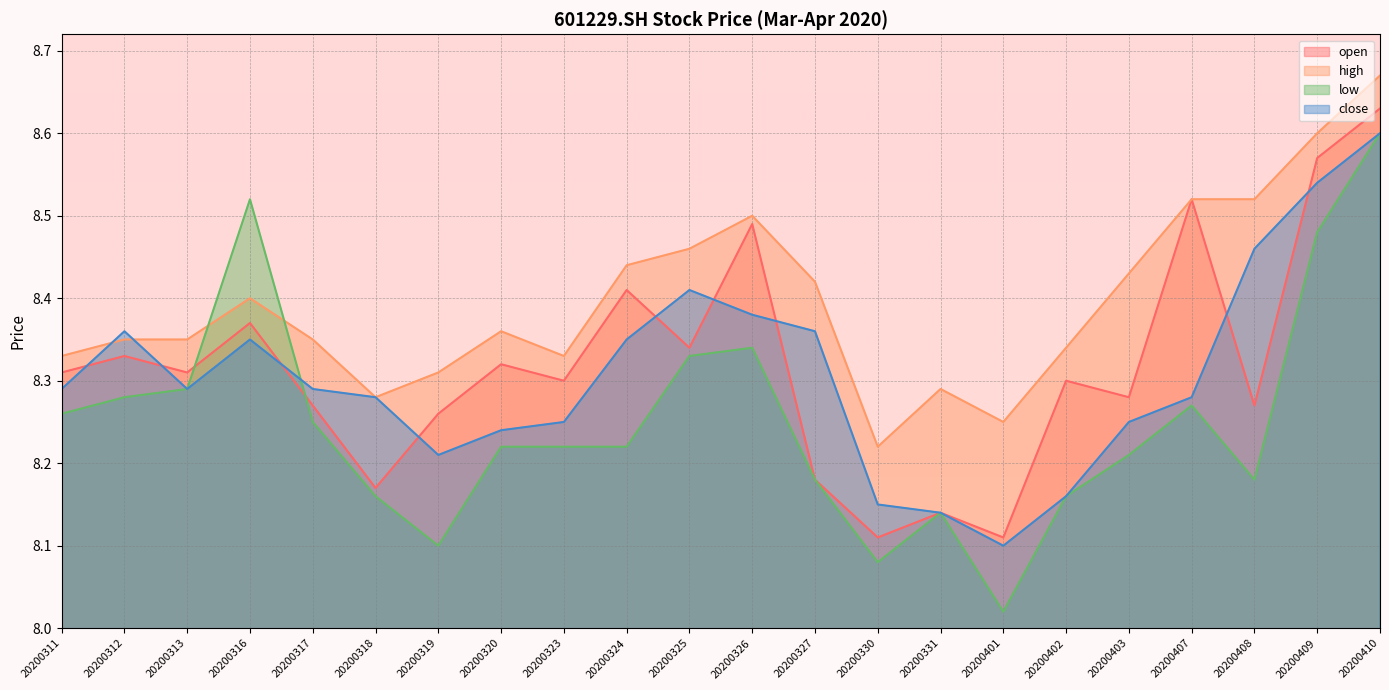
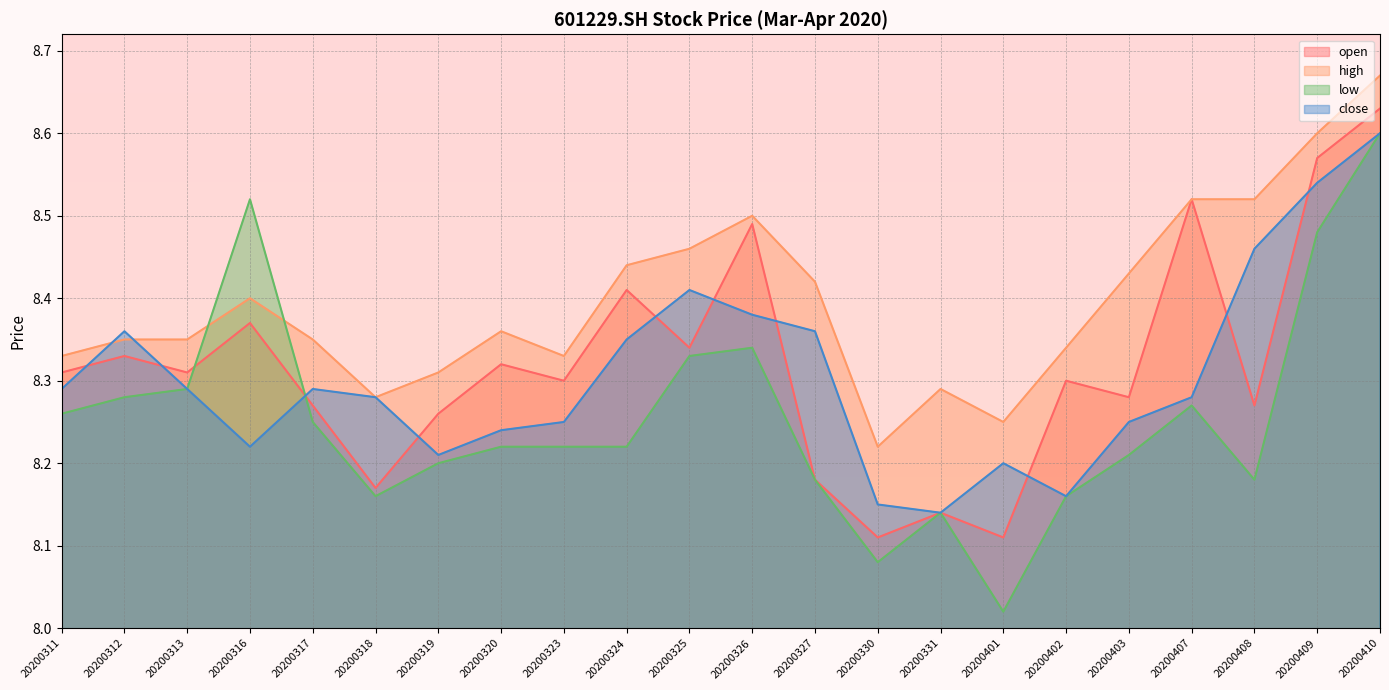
  {
    "low": {
      "20200311": 8.26,
      "20200312": 8.28,
      "20200316": 8.52,
      "20200317": 8.25,
      "20200318": 8.16,
-     "20200319": 8.1,
+     "20200319": 8.2,
      "20200320": 8.22,
      "20200323": 8.22,
      "20200324": 8.22,
      "20200325": 8.33,
      "20200326": 8.34,
      "20200330": 8.08,
      "20200401": 8.02,
      "20200403": 8.21,
      "20200407": 8.27,
      "20200408": 8.18,
      "20200409": 8.48
    },
    "close": {
      "20200311": 8.29,
      "20200312": 8.36,
-     "20200316": 8.35,
+     "20200316": 8.22,
      "20200317": 8.29,
      "20200319": 8.21,
      "20200320": 8.24,
      "20200323": 8.25,
      "20200324": 8.35,
      "20200325": 8.41,
      "20200326": 8.38,
      "20200327": 8.36,
      "20200330": 8.15,
-     "20200401": 8.1,
+     "20200401": 8.2,
      "20200403": 8.25,
      "20200407": 8.28,
      "20200408": 8.46,
      "20200409": 8.54
    }
  }
